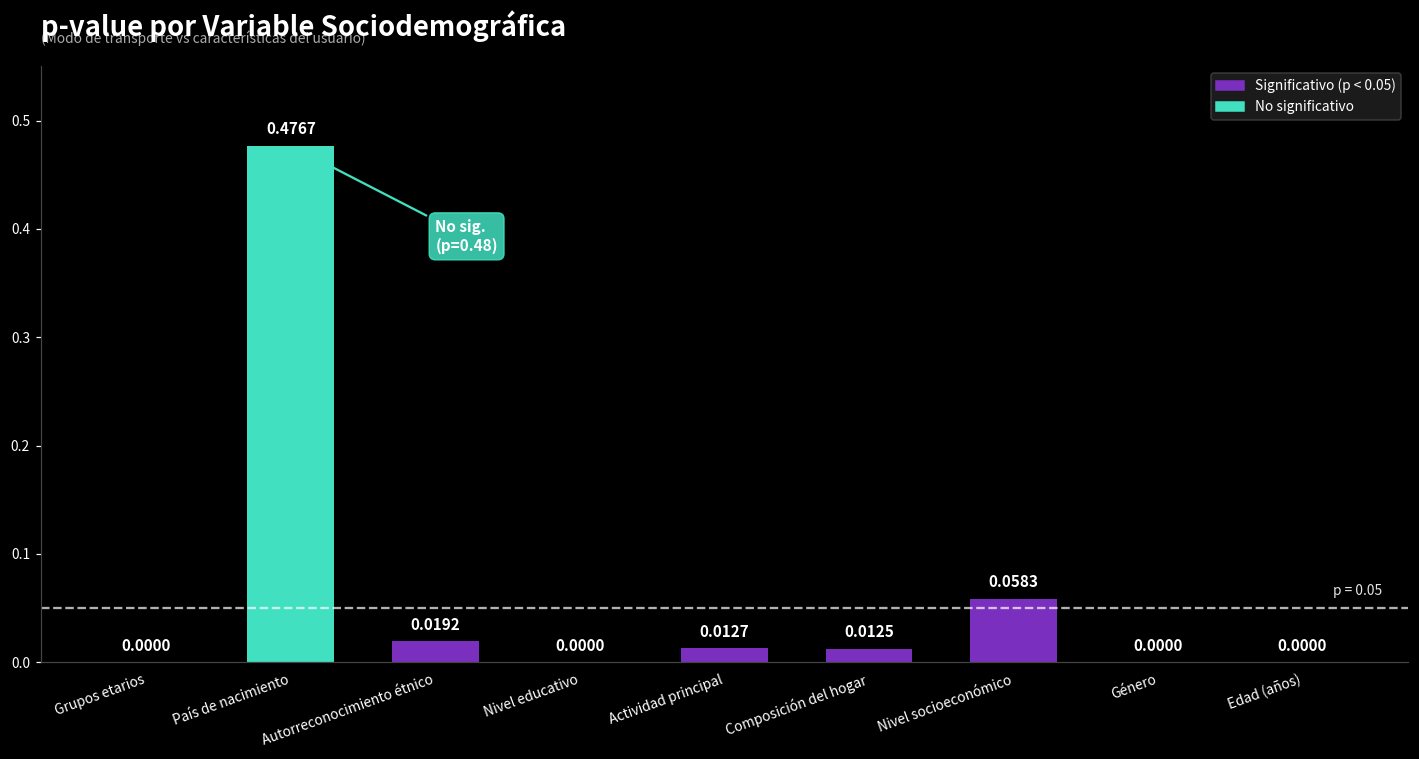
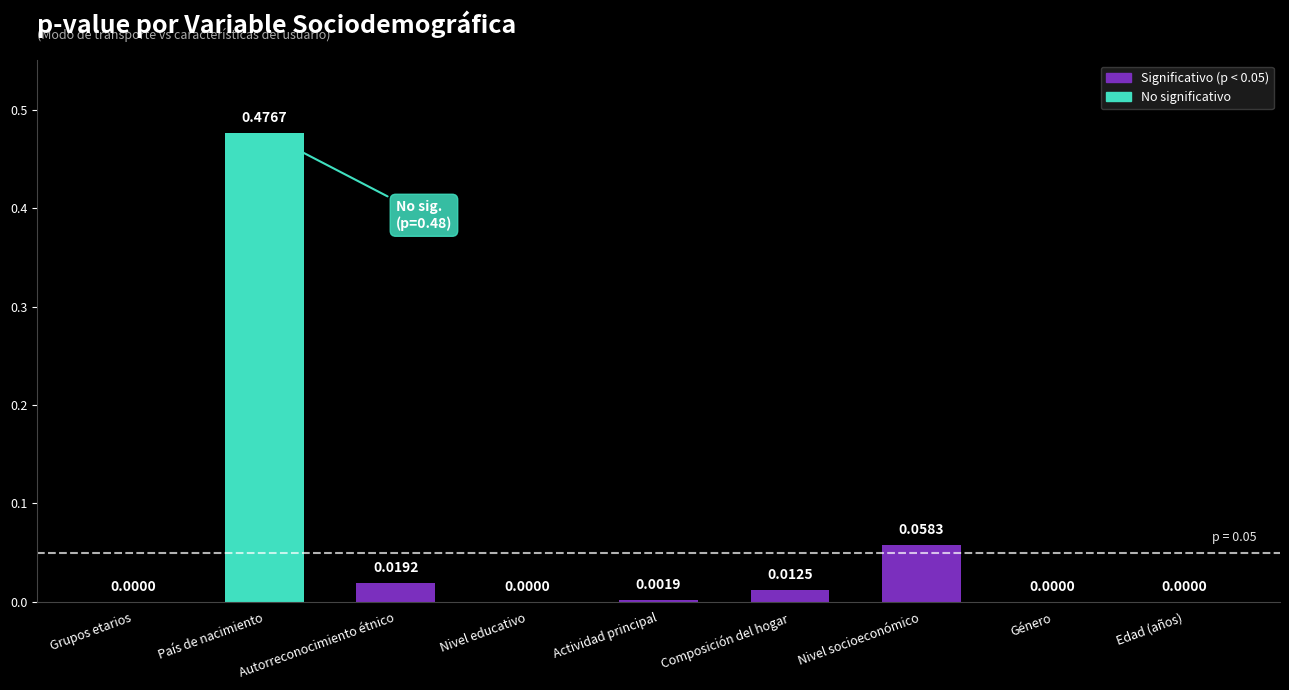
  {
    "Grupos etarios": 0.0000,
    "País de nacimiento": 0.4767,
    "Autorreconocimiento étnico": 0.0192,
    "Nivel educativo": 0.0000,
-   "Actividad principal": 0.0127,
+   "Actividad principal": 0.0019,
    "Composición del hogar": 0.0125,
    "Nivel socioeconómico": 0.0583,
    "Género": 0.0000,
    "Edad (años)": 0.0000
  }
